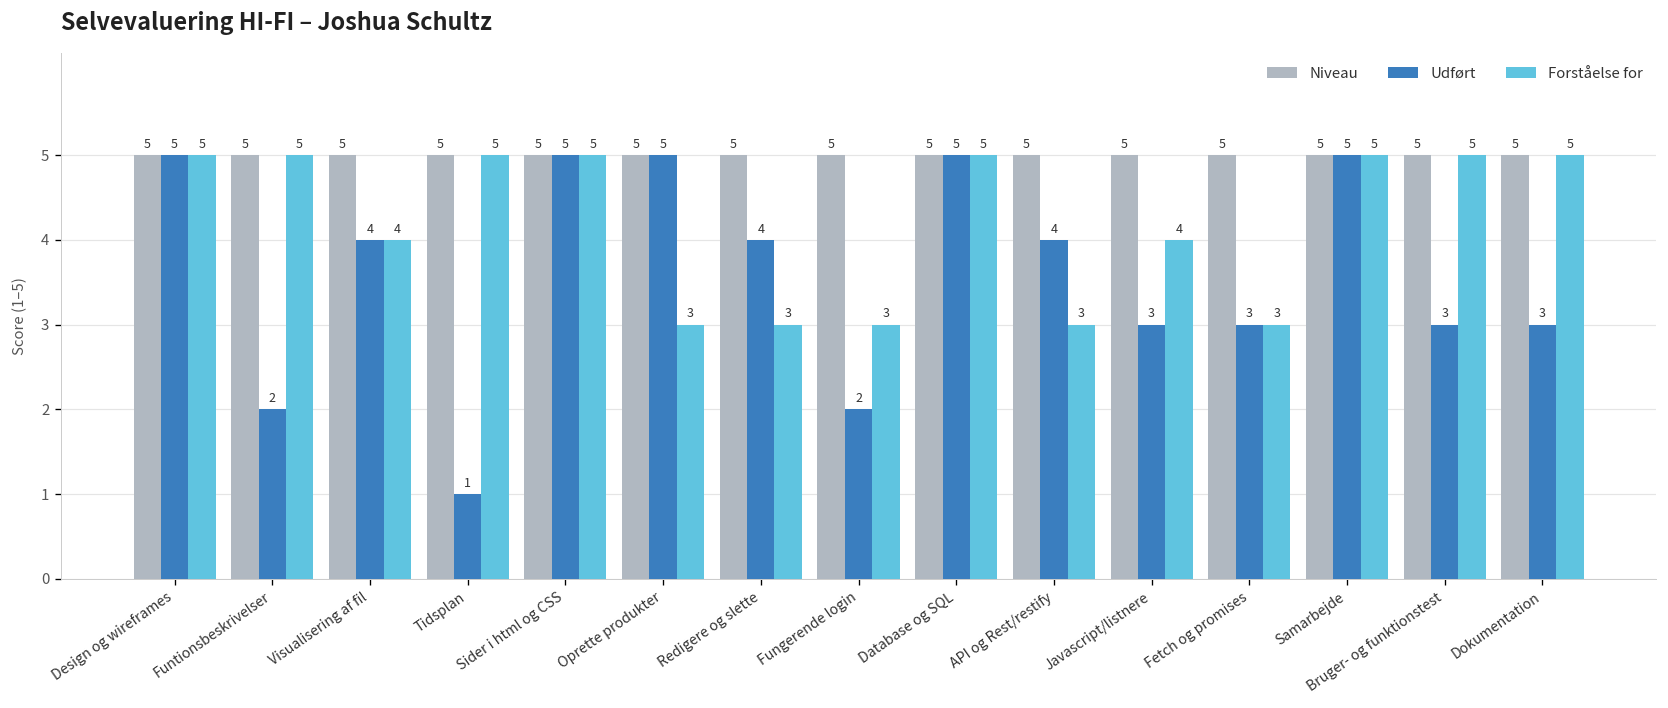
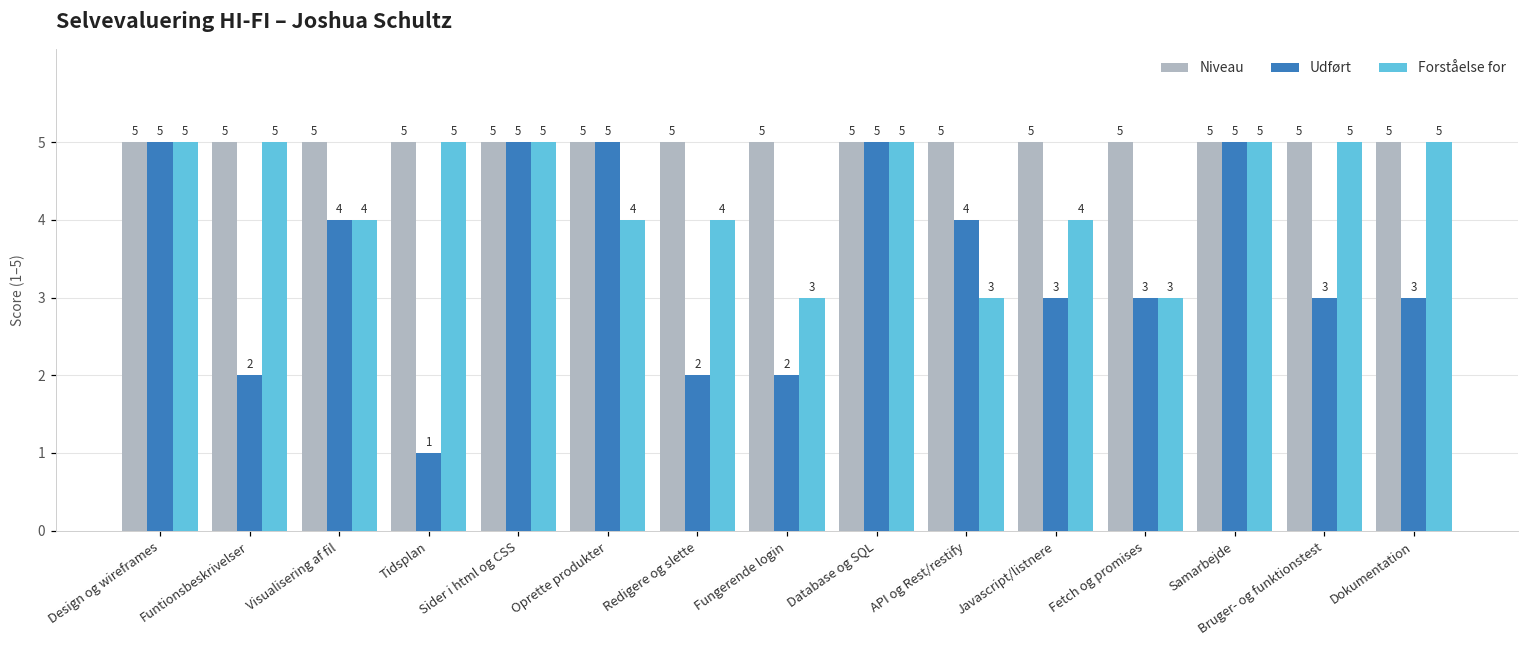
  {
    "Niveau": {
      "Design og wireframes": 5,
      "Funtionsbeskrivelser": 5,
      "Visualisering af fil": 5,
      "Tidsplan": 5,
      "Sider i html og CSS": 5,
      "Oprette produkter": 5,
      "Redigere og slette": 5,
      "Fungerende login": 5,
      "Database og SQL": 5,
      "API og Rest/restify": 5,
      "Javascript/listnere": 5,
      "Fetch og promises": 5,
      "Samarbejde": 5,
      "Bruger- og funktionstest": 5,
      "Dokumentation": 5
    },
    "Udført": {
      "Design og wireframes": 5,
      "Funtionsbeskrivelser": 2,
      "Visualisering af fil": 4,
      "Tidsplan": 1,
      "Sider i html og CSS": 5,
      "Oprette produkter": 5,
-     "Redigere og slette": 4,
+     "Redigere og slette": 2,
      "Fungerende login": 2,
      "Database og SQL": 5,
      "API og Rest/restify": 4,
      "Javascript/listnere": 3,
      "Fetch og promises": 3,
      "Samarbejde": 5,
      "Bruger- og funktionstest": 3,
      "Dokumentation": 3
    },
    "Forståelse for": {
      "Design og wireframes": 5,
      "Funtionsbeskrivelser": 5,
      "Visualisering af fil": 4,
      "Tidsplan": 5,
      "Sider i html og CSS": 5,
-     "Oprette produkter": 3,
-     "Redigere og slette": 3,
+     "Oprette produkter": 4,
+     "Redigere og slette": 4,
      "Fungerende login": 3,
      "Database og SQL": 5,
      "API og Rest/restify": 3,
      "Javascript/listnere": 4,
      "Fetch og promises": 3,
      "Samarbejde": 5,
      "Bruger- og funktionstest": 5,
      "Dokumentation": 5
    }
  }
